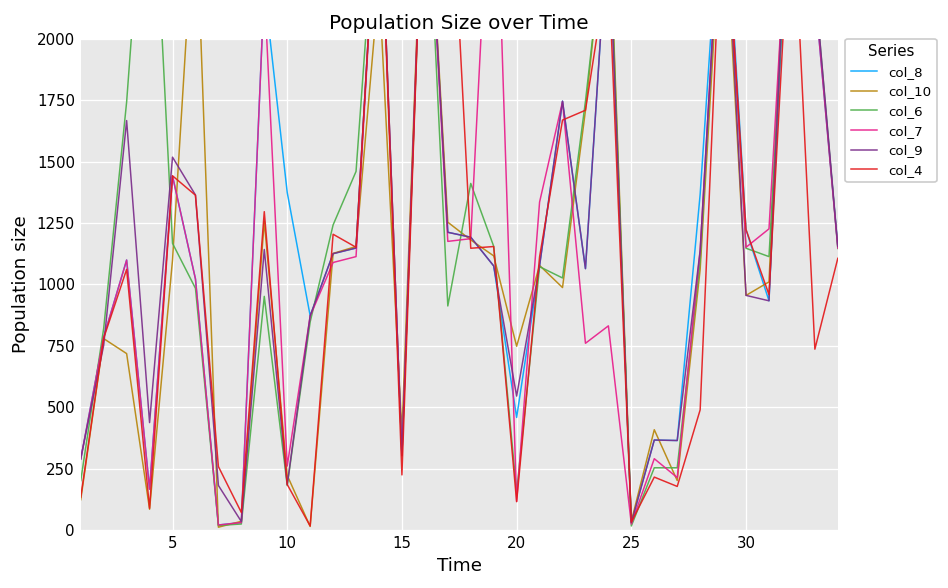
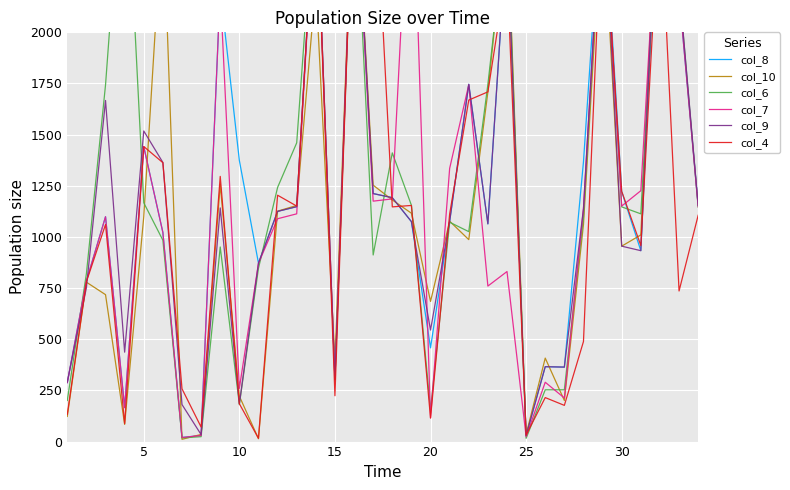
  {
    "col_8": {
      "10": 1370,
      "20": 460
    },
    "col_10": {
      "5": 1100,
      "10": 220,
      "15": 390,
-     "20": 750
+     "20": 690
    },
    "col_6": {
      "5": 1170,
      "20": 150
    },
    "col_7": {
      "10": 260
    },
    "col_9": {
      "5": 1520,
      "20": 550
    },
    "col_4": {
      "15": 220
    }
  }
